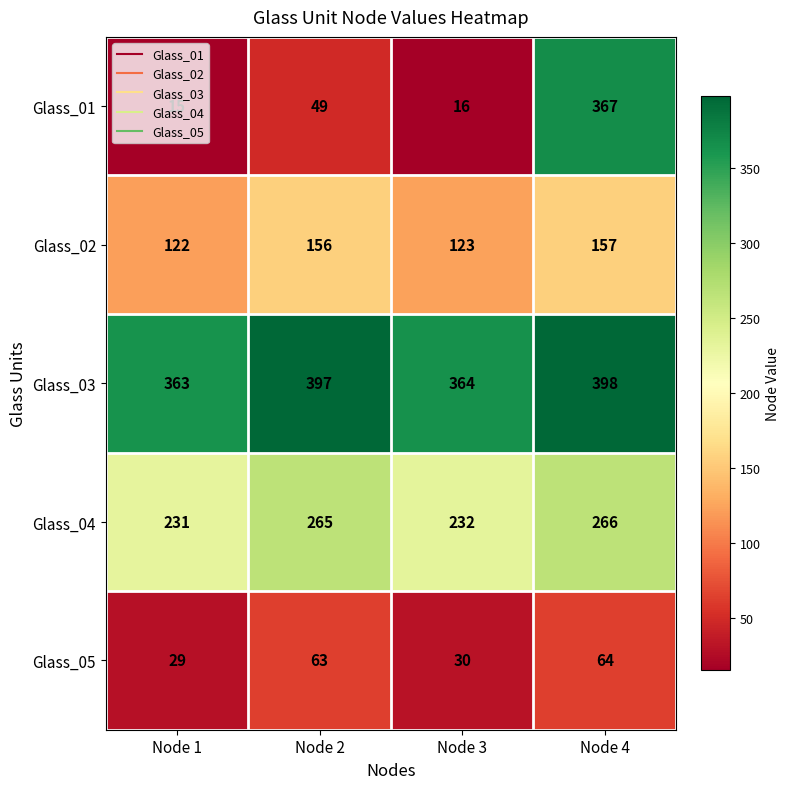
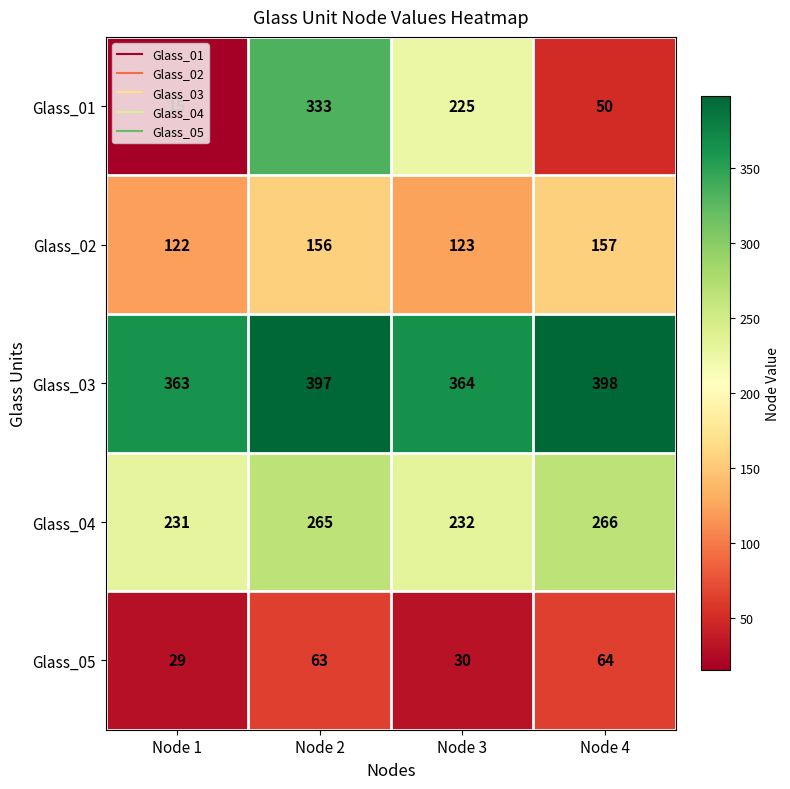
  {
    "Glass_01": {
-     "Node 2": 49,
-     "Node 3": 16,
-     "Node 4": 367
+     "Node 2": 333,
+     "Node 3": 225,
+     "Node 4": 50
    },
    "Glass_02": {
      "Node 1": 122,
      "Node 2": 156,
      "Node 3": 123,
      "Node 4": 157
    },
    "Glass_03": {
      "Node 1": 363,
      "Node 2": 397,
      "Node 3": 364,
      "Node 4": 398
    },
    "Glass_04": {
      "Node 1": 231,
      "Node 2": 265,
      "Node 3": 232,
      "Node 4": 266
    },
    "Glass_05": {
      "Node 1": 29,
      "Node 2": 63,
      "Node 3": 30,
      "Node 4": 64
    }
  }
